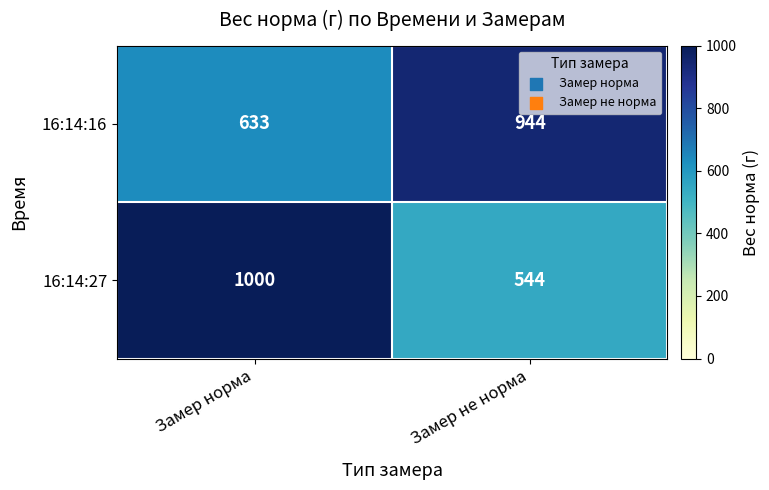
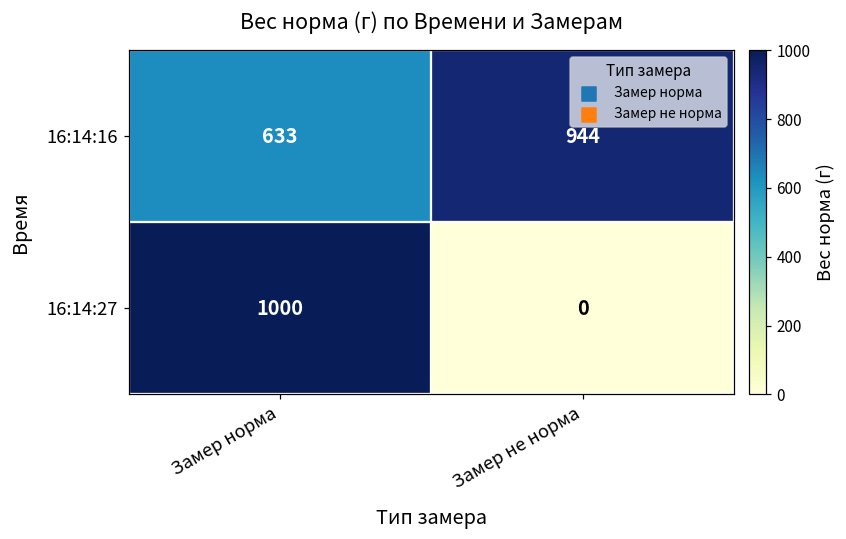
  {
    "16:14:16": {
      "Замер норма": 633
    },
    "16:14:27": {
      "Замер норма": 1000,
-     "Замер не норма": 544
+     "Замер не норма": 0
    }
  }
